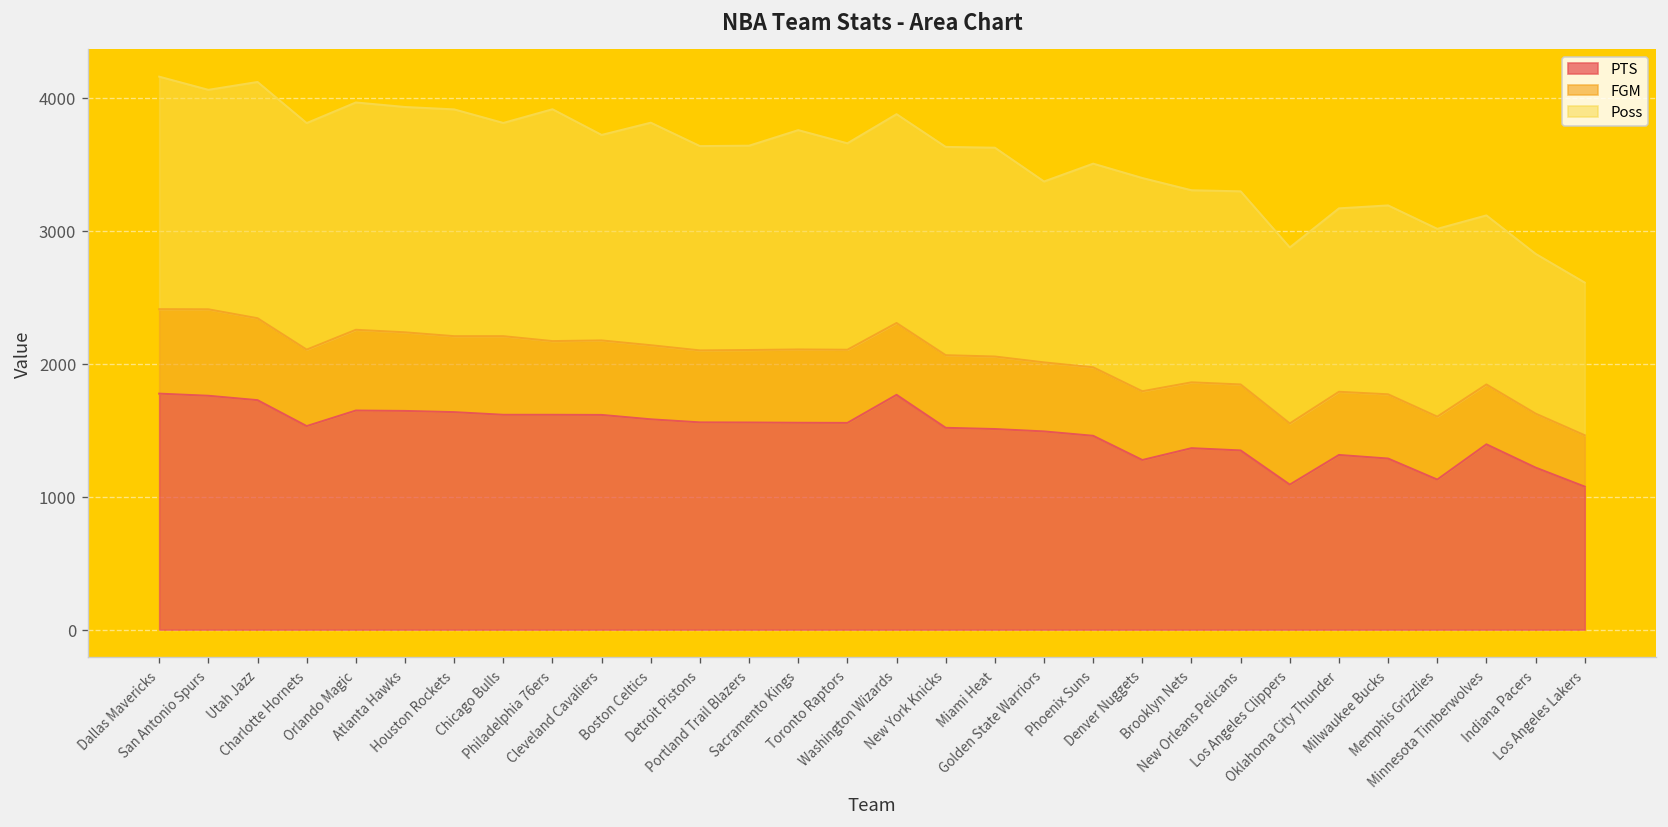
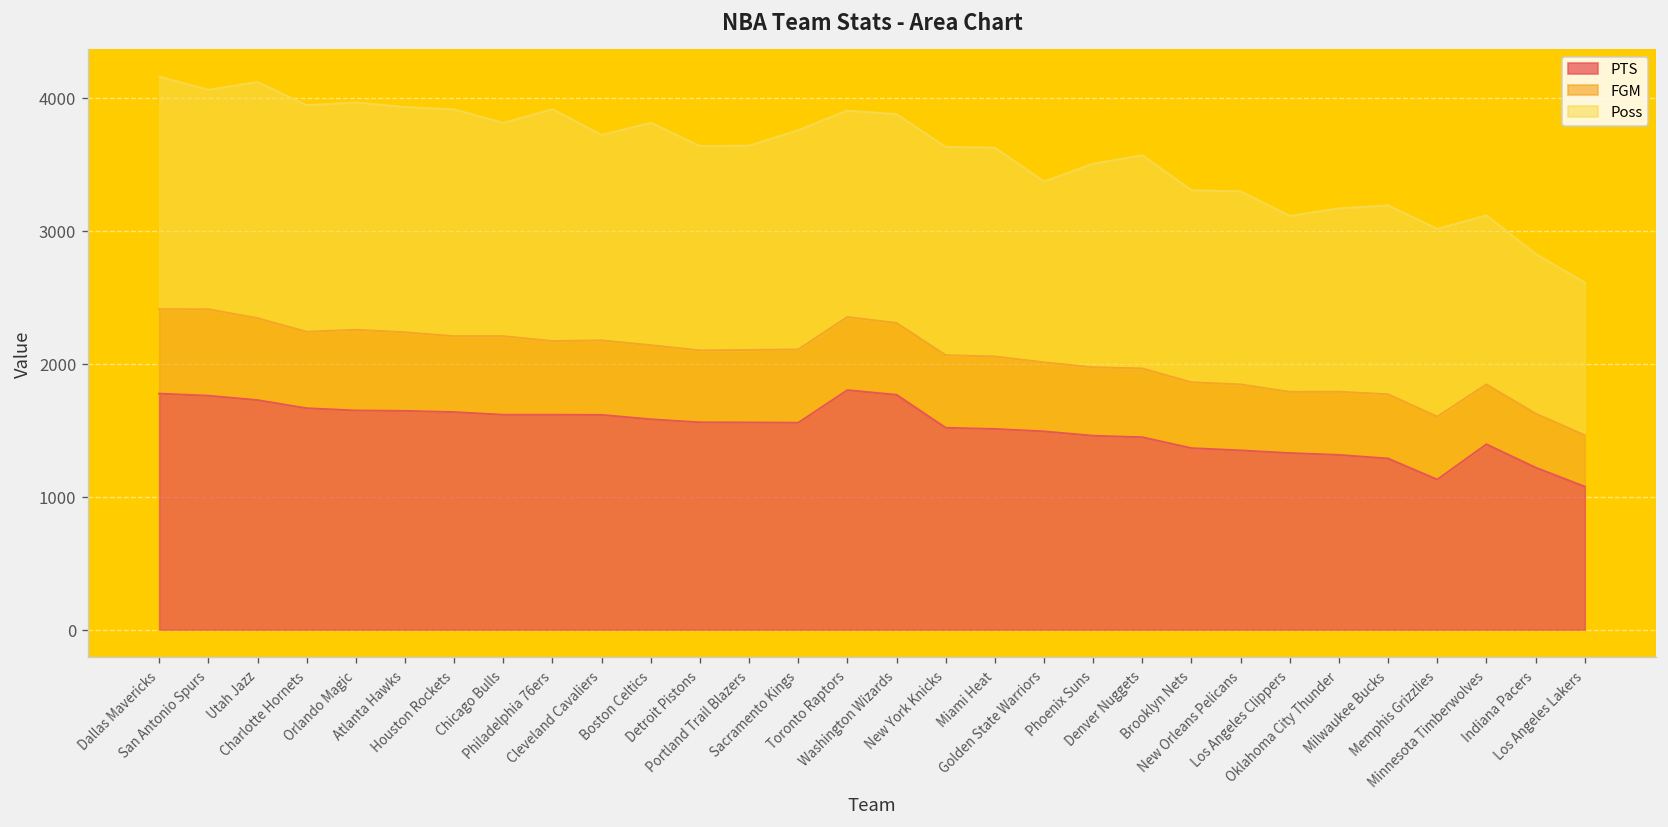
  {
    "PTS": {
      "Dallas Mavericks": 1770,
      "San Antonio Spurs": 1760,
      "Utah Jazz": 1730,
-     "Charlotte Hornets": 1530,
+     "Charlotte Hornets": 1660,
      "Orlando Magic": 1650,
      "Atlanta Hawks": 1640,
      "Houston Rockets": 1640,
      "Chicago Bulls": 1620,
      "Philadelphia 76ers": 1620,
      "Cleveland Cavaliers": 1610,
      "Boston Celtics": 1580,
      "Detroit Pistons": 1560,
      "Portland Trail Blazers": 1560,
      "Sacramento Kings": 1560,
-     "Toronto Raptors": 1550,
+     "Toronto Raptors": 1800,
      "Washington Wizards": 1770,
      "New York Knicks": 1520,
      "Miami Heat": 1510,
      "Golden State Warriors": 1490,
      "Phoenix Suns": 1460,
-     "Denver Nuggets": 1280,
+     "Denver Nuggets": 1450,
      "Brooklyn Nets": 1360,
      "New Orleans Pelicans": 1350,
-     "Los Angeles Clippers": 1090,
+     "Los Angeles Clippers": 1330,
      "Oklahoma City Thunder": 1310,
      "Milwaukee Bucks": 1290,
      "Memphis Grizzlies": 1130,
      "Minnesota Timberwolves": 1390,
      "Indiana Pacers": 1220,
      "Los Angeles Lakers": 1080
    }
  }
